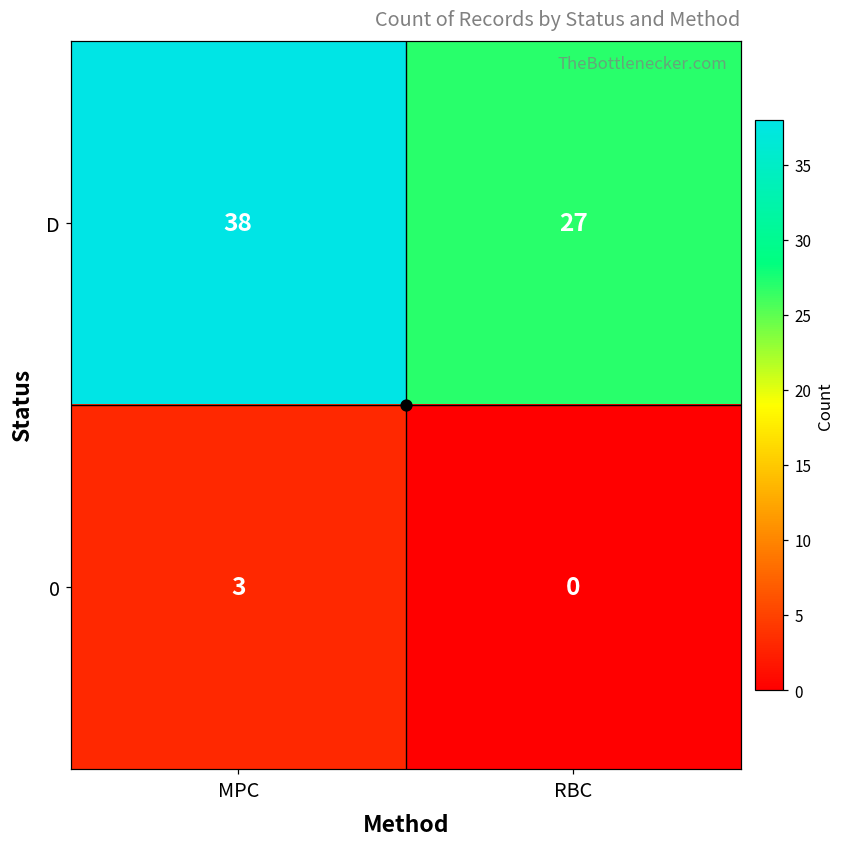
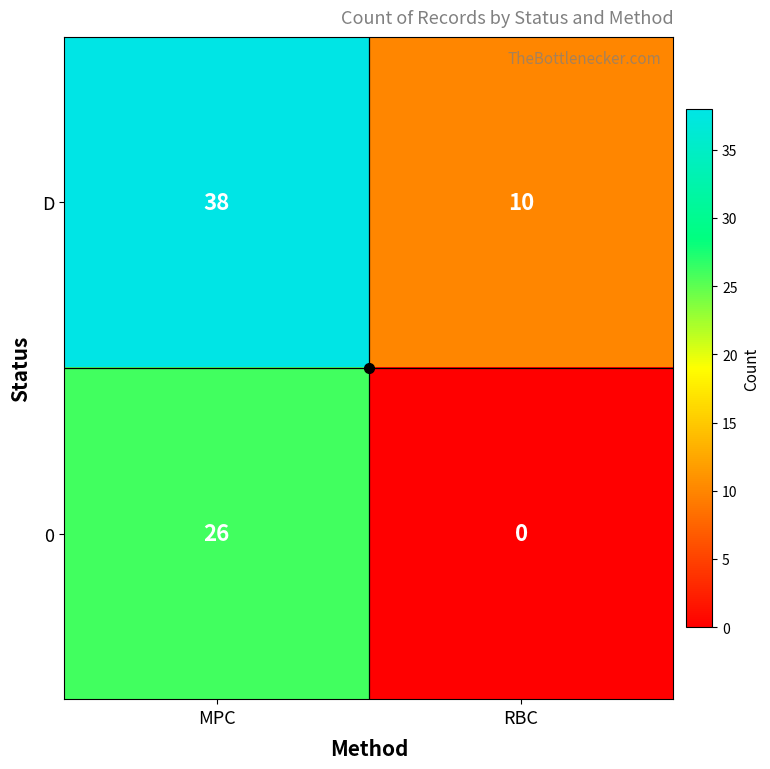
  {
    "D": {
      "MPC": 38,
-     "RBC": 27
+     "RBC": 10
    },
    "0": {
-     "MPC": 3,
+     "MPC": 26,
      "RBC": 0
    }
  }
